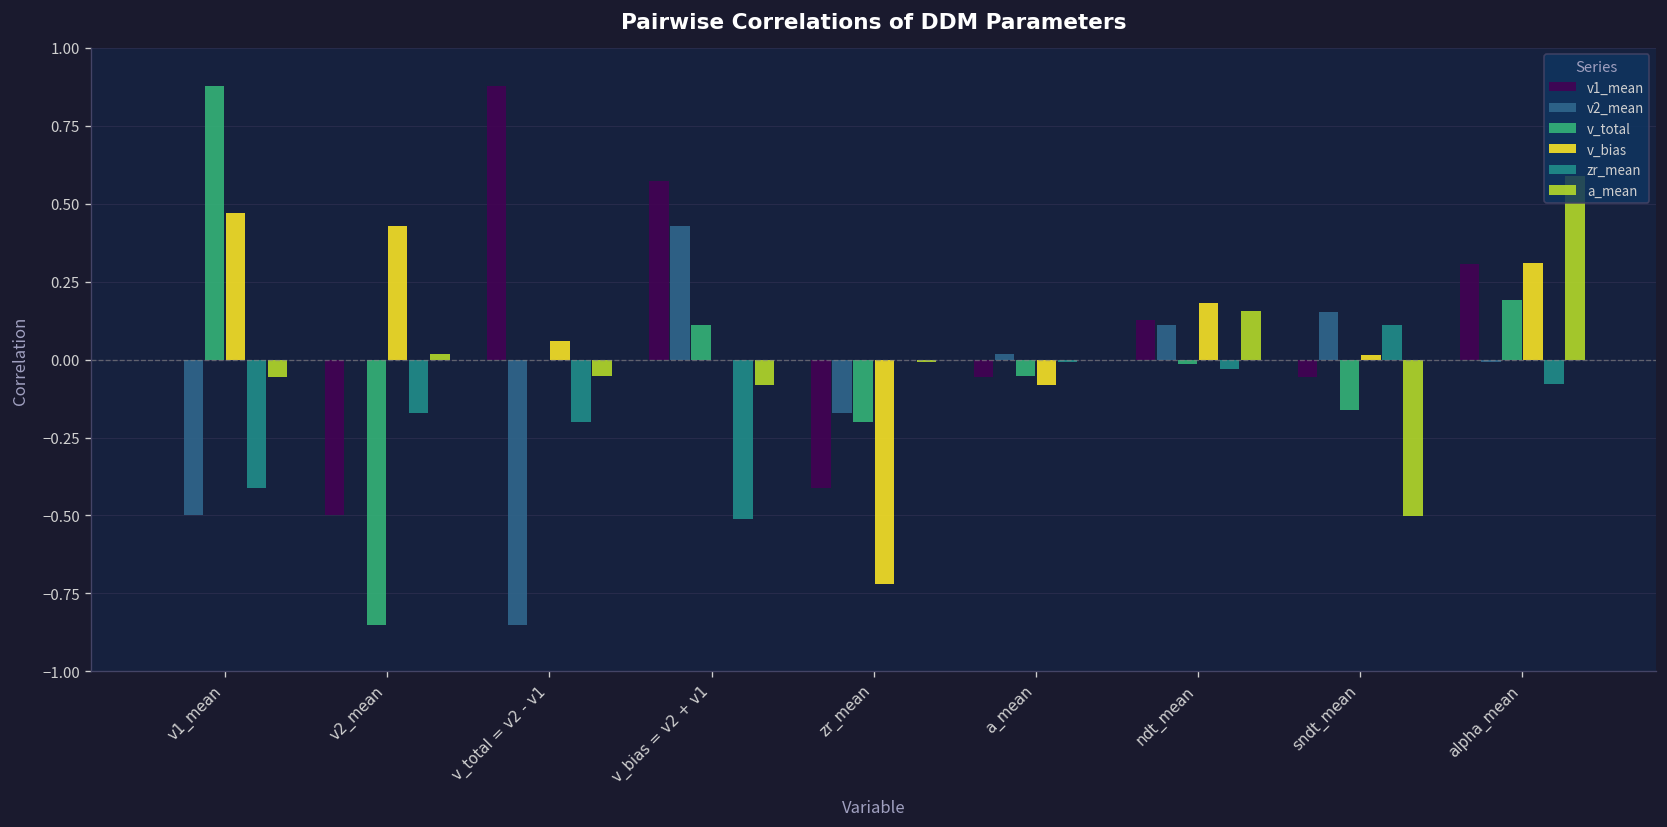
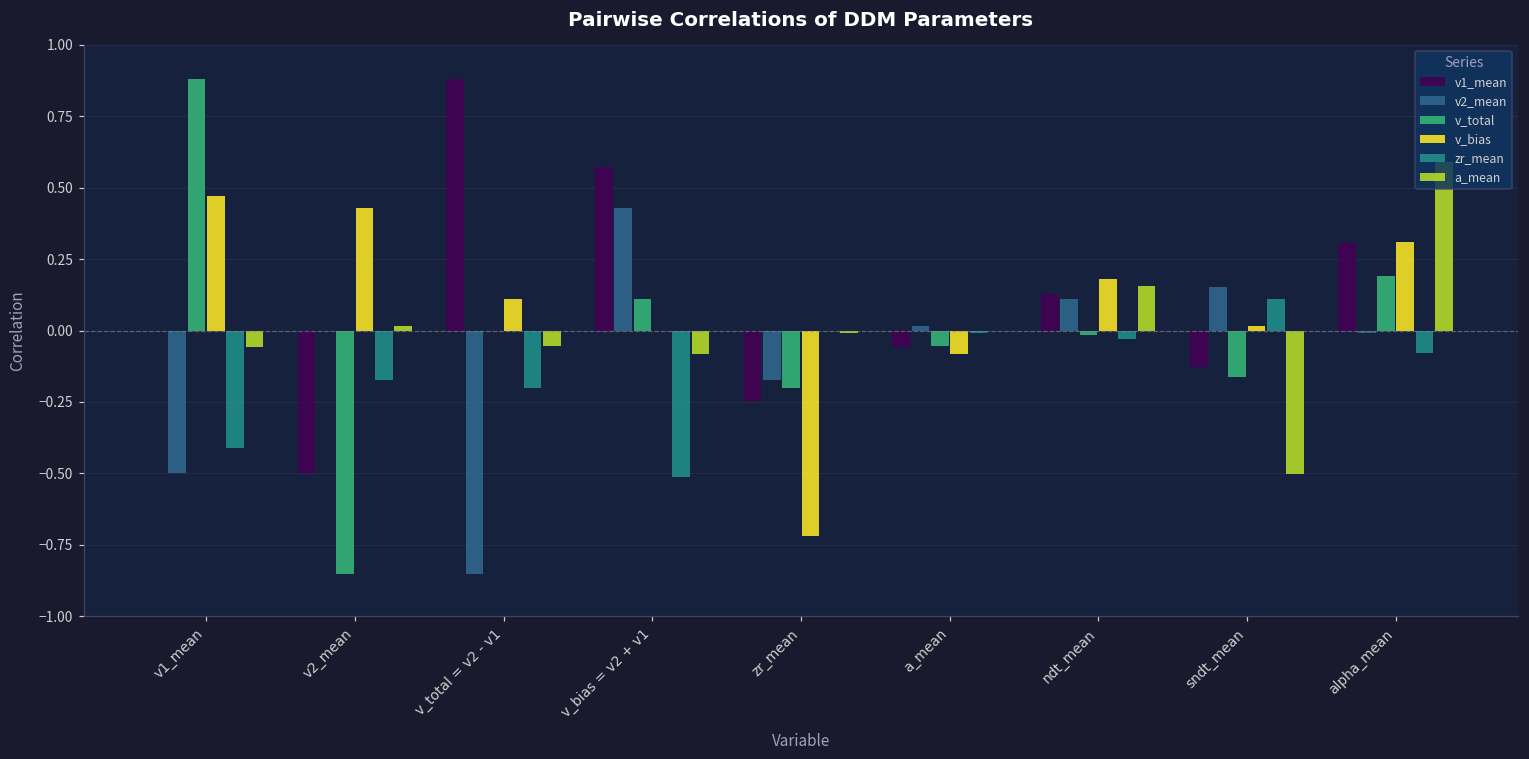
  {
    "v1_mean": {
      "v1_mean": 0.00,
      "v2_mean": -0.50,
      "v_total = v2 - v1": 0.88,
      "v_bias = v2 + v1": 0.57,
-     "zr_mean": -0.41,
+     "zr_mean": -0.25,
      "a_mean": -0.06,
      "ndt_mean": 0.13,
-     "sndt_mean": -0.06,
+     "sndt_mean": -0.13,
      "alpha_mean": 0.31
    },
    "v_bias": {
      "v1_mean": 0.47,
      "v2_mean": 0.43,
-     "v_total = v2 - v1": 0.06,
+     "v_total = v2 - v1": 0.11,
      "v_bias = v2 + v1": 0.00,
      "zr_mean": -0.72,
      "a_mean": -0.08,
      "ndt_mean": 0.18,
      "sndt_mean": 0.02,
      "alpha_mean": 0.31
    },
    "a_mean": {
      "v1_mean": -0.06,
      "v2_mean": 0.02,
      "v_total = v2 - v1": -0.05,
      "v_bias = v2 + v1": -0.08,
      "a_mean": 0.00,
      "ndt_mean": 0.16,
      "sndt_mean": -0.50
    }
  }
